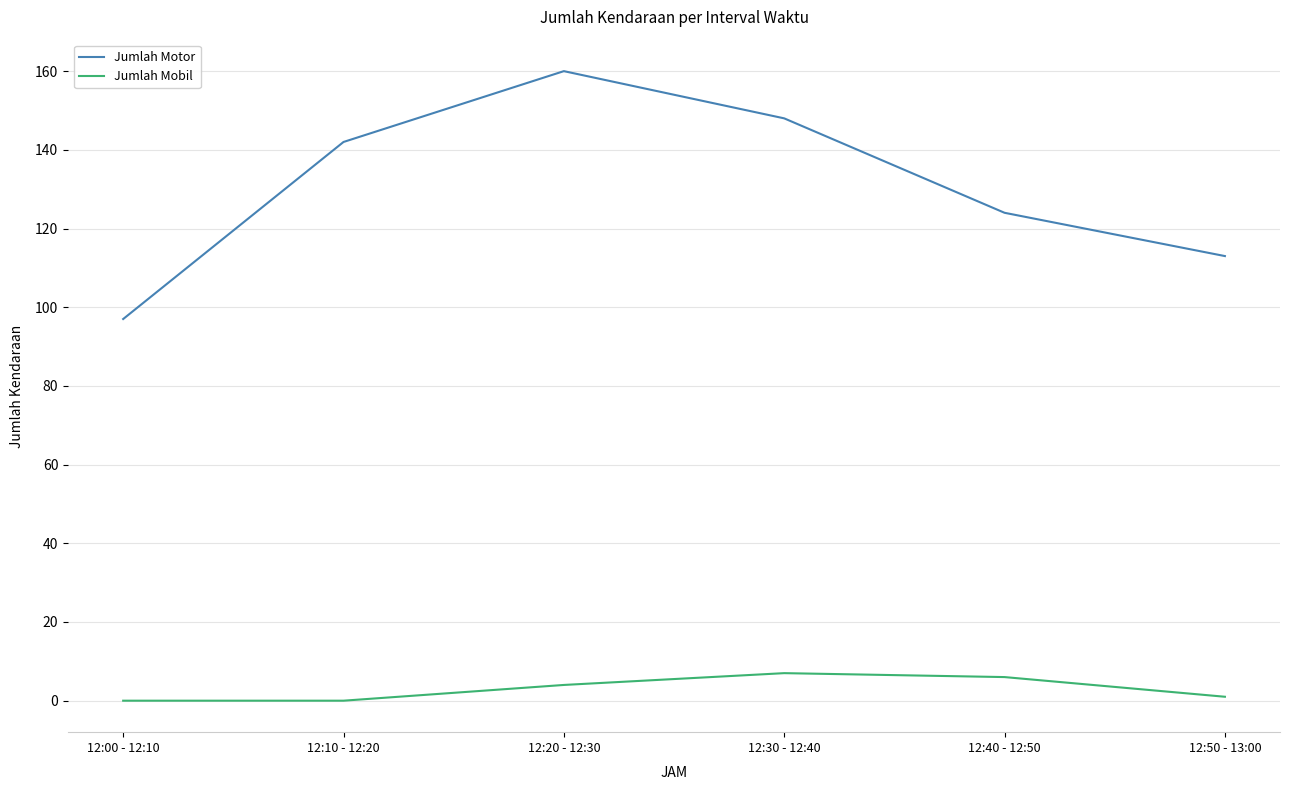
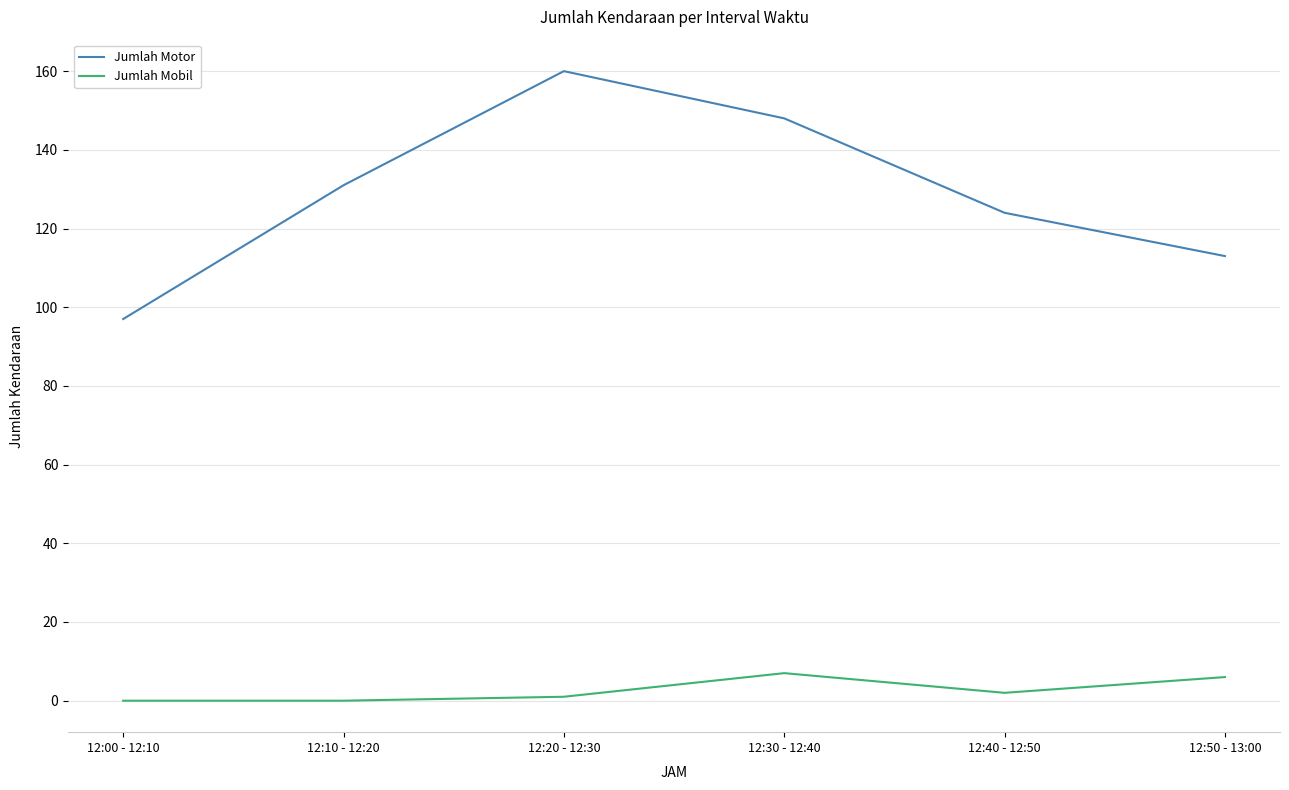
  {
    "Jumlah Motor": {
      "12:00 - 12:10": 97,
-     "12:10 - 12:20": 142,
+     "12:10 - 12:20": 131,
      "12:20 - 12:30": 160,
      "12:30 - 12:40": 148,
      "12:40 - 12:50": 124,
      "12:50 - 13:00": 113
    },
    "Jumlah Mobil": {
      "12:00 - 12:10": 0,
      "12:10 - 12:20": 0,
-     "12:20 - 12:30": 4,
+     "12:20 - 12:30": 1,
      "12:30 - 12:40": 7,
-     "12:40 - 12:50": 6,
-     "12:50 - 13:00": 1
+     "12:40 - 12:50": 2,
+     "12:50 - 13:00": 6
    }
  }
